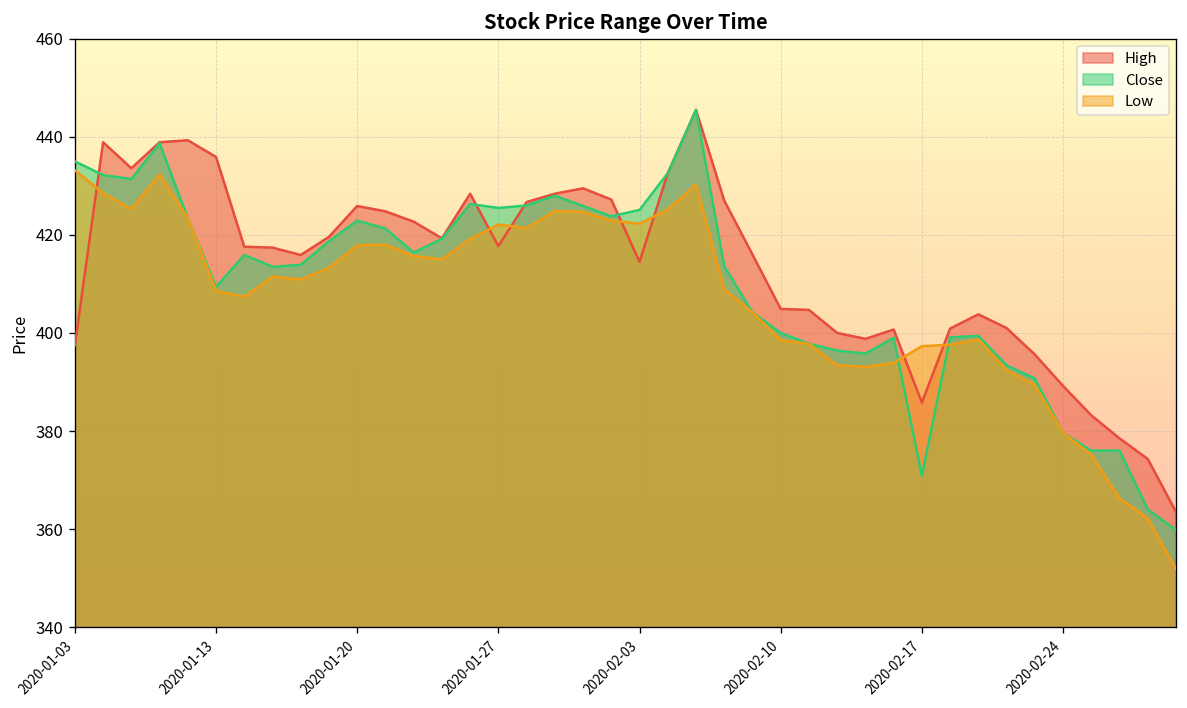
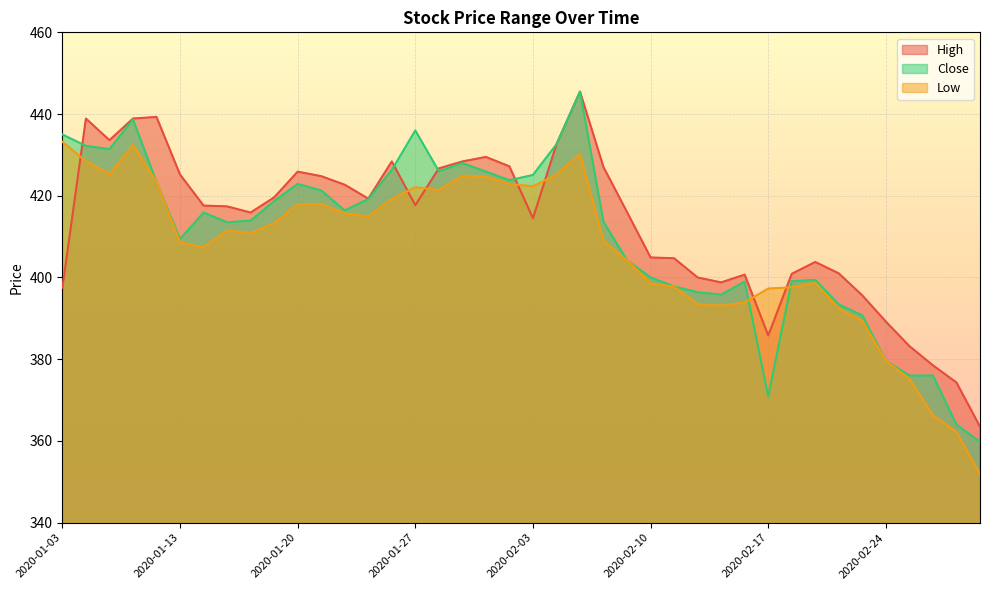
  {
    "High": {
      "2020-01-03": 398,
-     "2020-01-13": 436,
+     "2020-01-13": 425,
      "2020-01-20": 426,
      "2020-01-27": 418,
      "2020-02-03": 415,
      "2020-02-10": 405,
      "2020-02-17": 386,
      "2020-02-24": 389
    },
    "Close": {
      "2020-01-03": 435,
      "2020-01-13": 409,
      "2020-01-20": 423,
-     "2020-01-27": 426,
+     "2020-01-27": 436,
      "2020-02-03": 425,
      "2020-02-10": 400,
      "2020-02-17": 371
    },
    "Low": {
      "2020-01-03": 433,
      "2020-01-13": 409,
      "2020-01-20": 418,
      "2020-01-27": 422,
      "2020-02-03": 422,
      "2020-02-10": 399,
      "2020-02-17": 397
    }
  }
